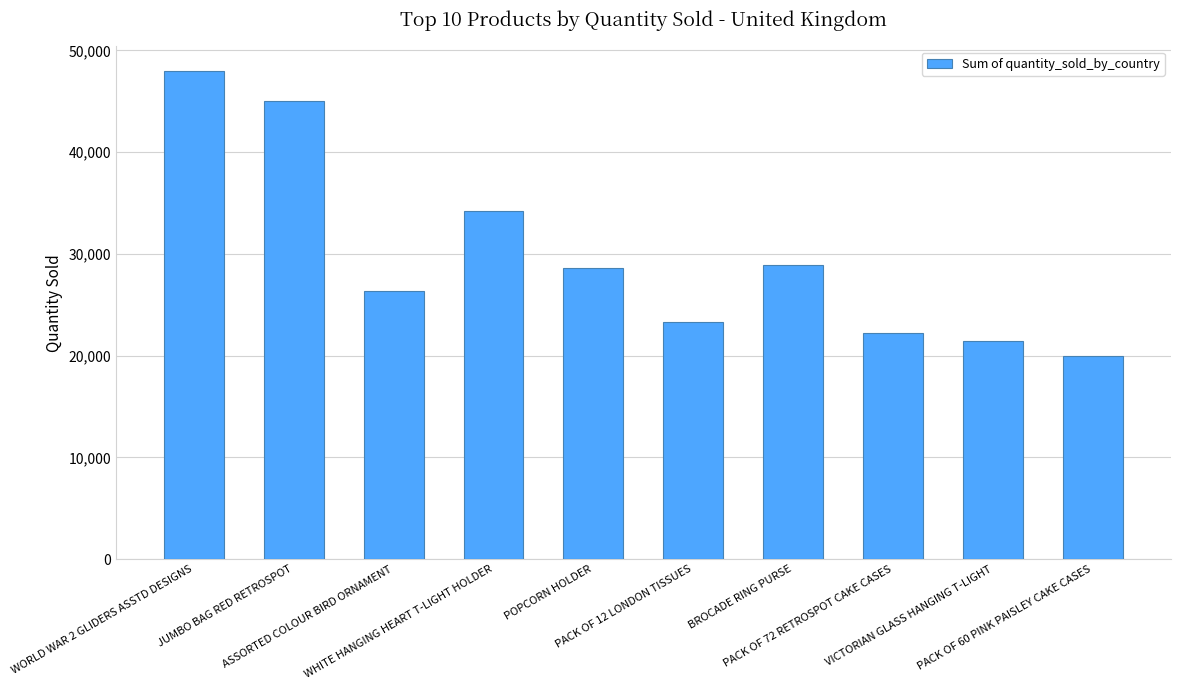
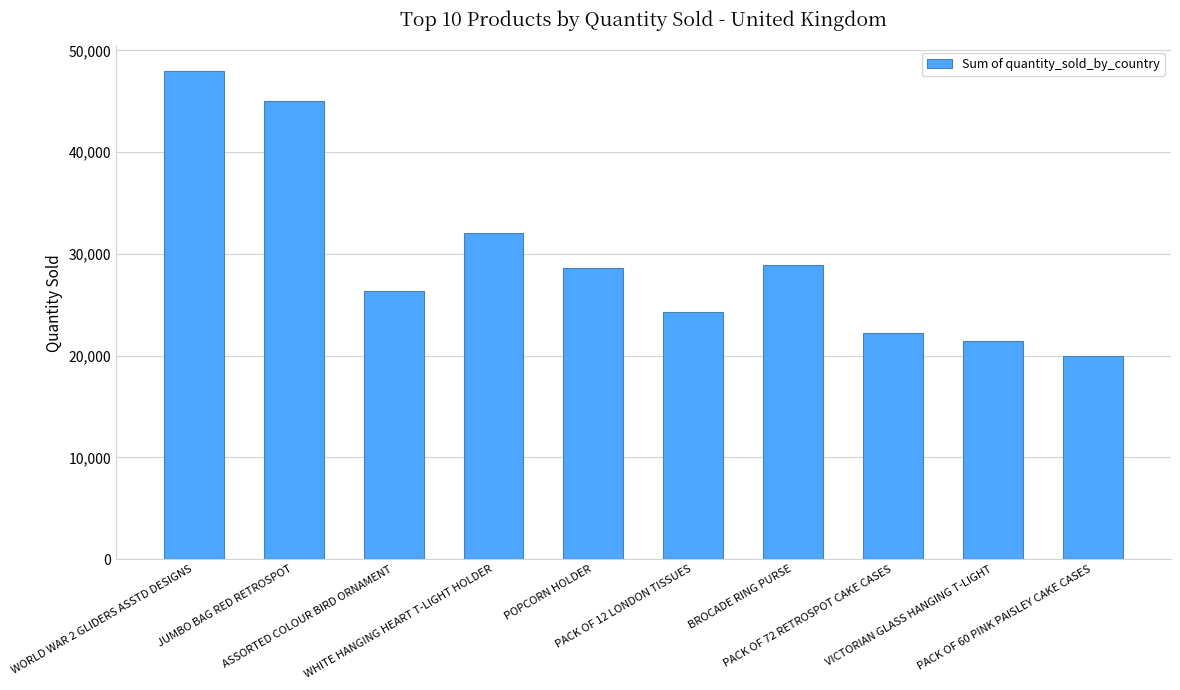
  {
    "WORLD WAR 2 GLIDERS ASSTD DESIGNS": "48,000",
    "JUMBO BAG RED RETROSPOT": "45,000",
    "ASSORTED COLOUR BIRD ORNAMENT": "26,300",
-   "WHITE HANGING HEART T-LIGHT HOLDER": "34,200",
+   "WHITE HANGING HEART T-LIGHT HOLDER": "32,100",
    "POPCORN HOLDER": "28,600",
-   "PACK OF 12 LONDON TISSUES": "23,300",
+   "PACK OF 12 LONDON TISSUES": "24,300",
    "BROCADE RING PURSE": "28,900",
    "PACK OF 72 RETROSPOT CAKE CASES": "22,200",
    "VICTORIAN GLASS HANGING T-LIGHT": "21,500",
    "PACK OF 60 PINK PAISLEY CAKE CASES": "19,900"
  }
